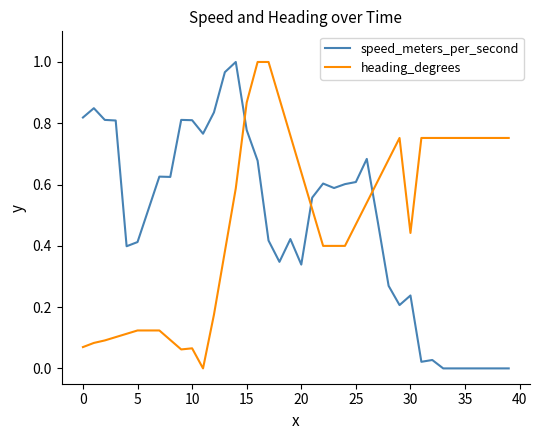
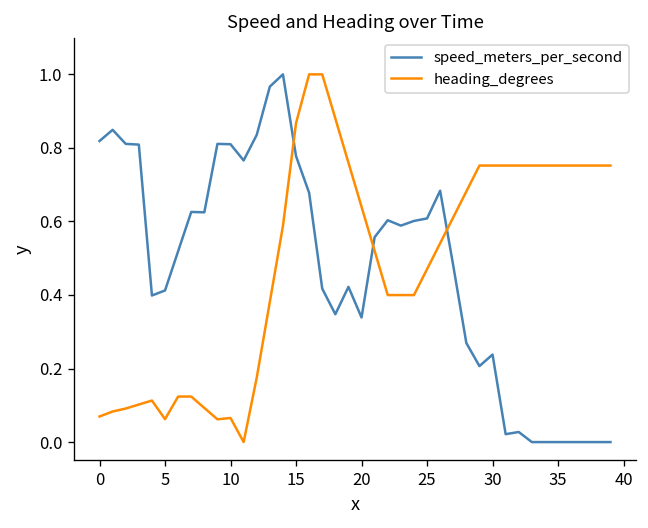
  {
    "speed_meters_per_second": {
      "0": 0.82,
      "5": 0.41,
      "10": 0.81,
      "15": 0.78,
      "20": 0.34,
      "25": 0.61,
      "30": 0.24,
      "35": 0.00
    },
    "heading_degrees": {
      "0": 0.07,
-     "5": 0.12,
+     "5": 0.06,
      "10": 0.07,
      "15": 0.87,
      "20": 0.64,
      "25": 0.47,
-     "30": 0.44,
+     "30": 0.75,
      "35": 0.75
    }
  }
